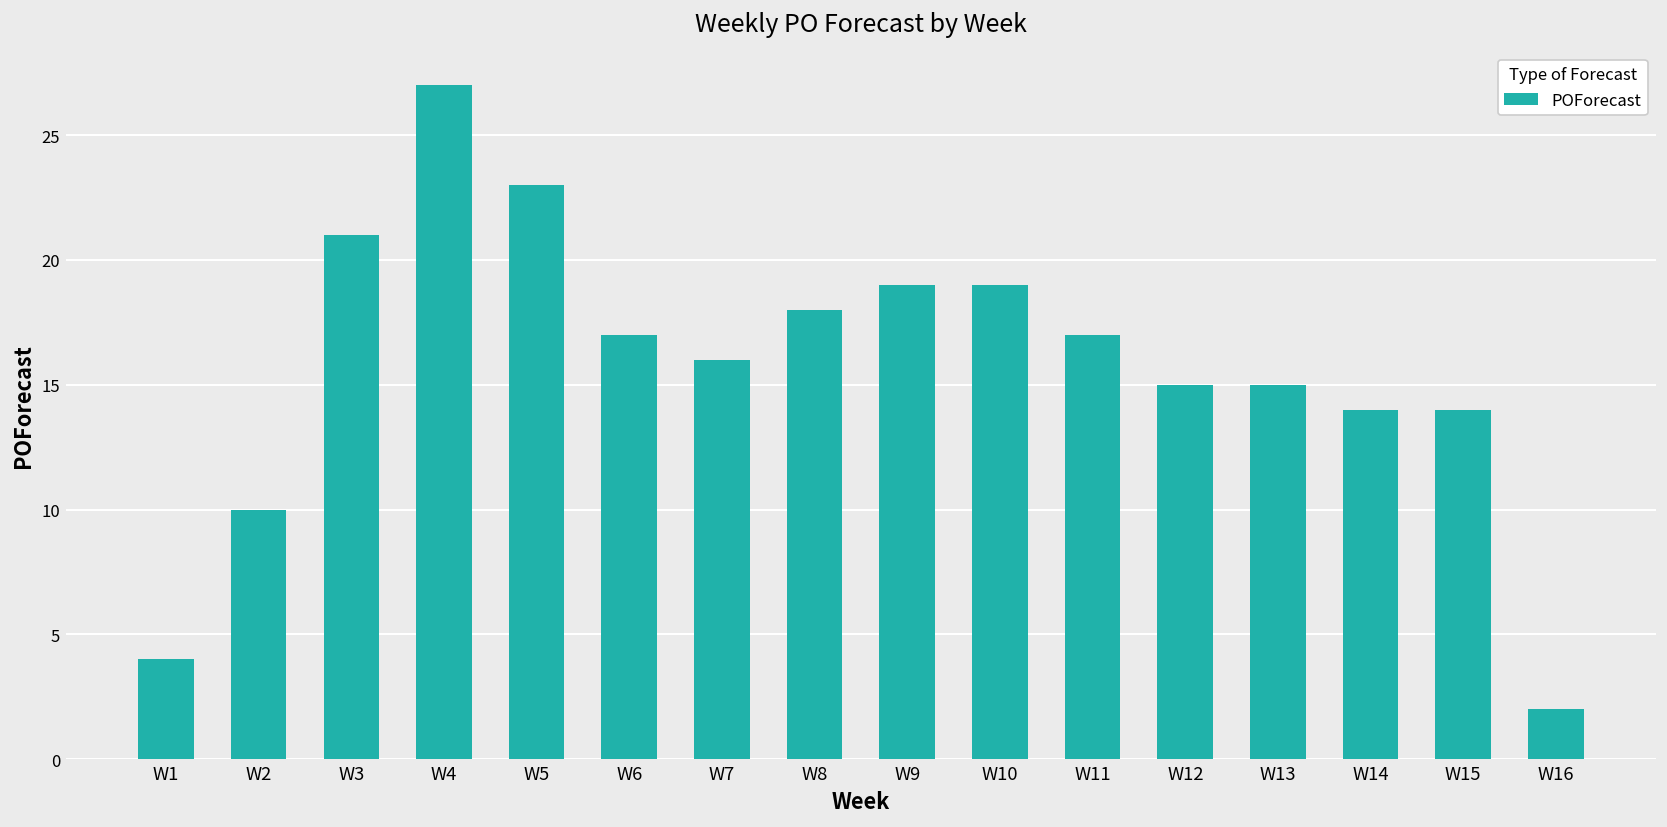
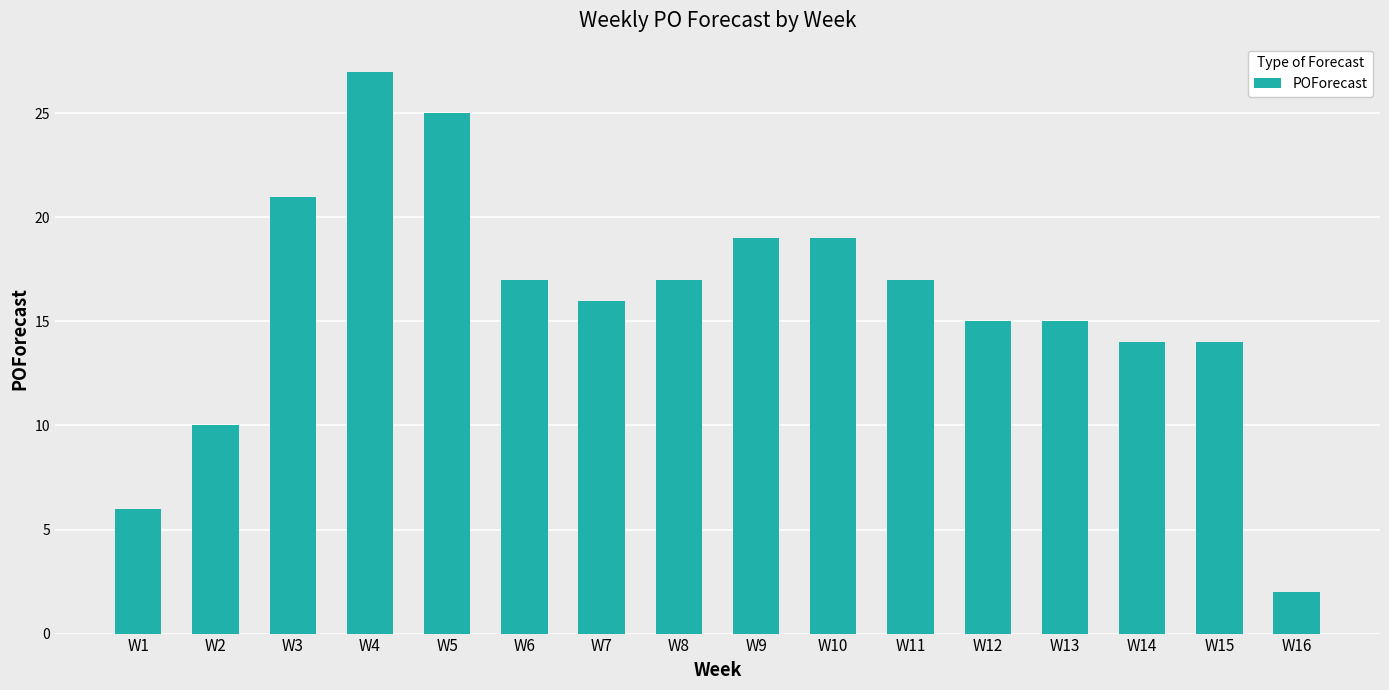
  {
-   "W1": 4,
+   "W1": 6,
    "W2": 10,
    "W3": 21,
    "W4": 27,
-   "W5": 23,
+   "W5": 25,
    "W6": 17,
    "W7": 16,
-   "W8": 18,
+   "W8": 17,
    "W9": 19,
    "W10": 19,
    "W11": 17,
    "W12": 15,
    "W13": 15,
    "W14": 14,
    "W15": 14,
    "W16": 2
  }
